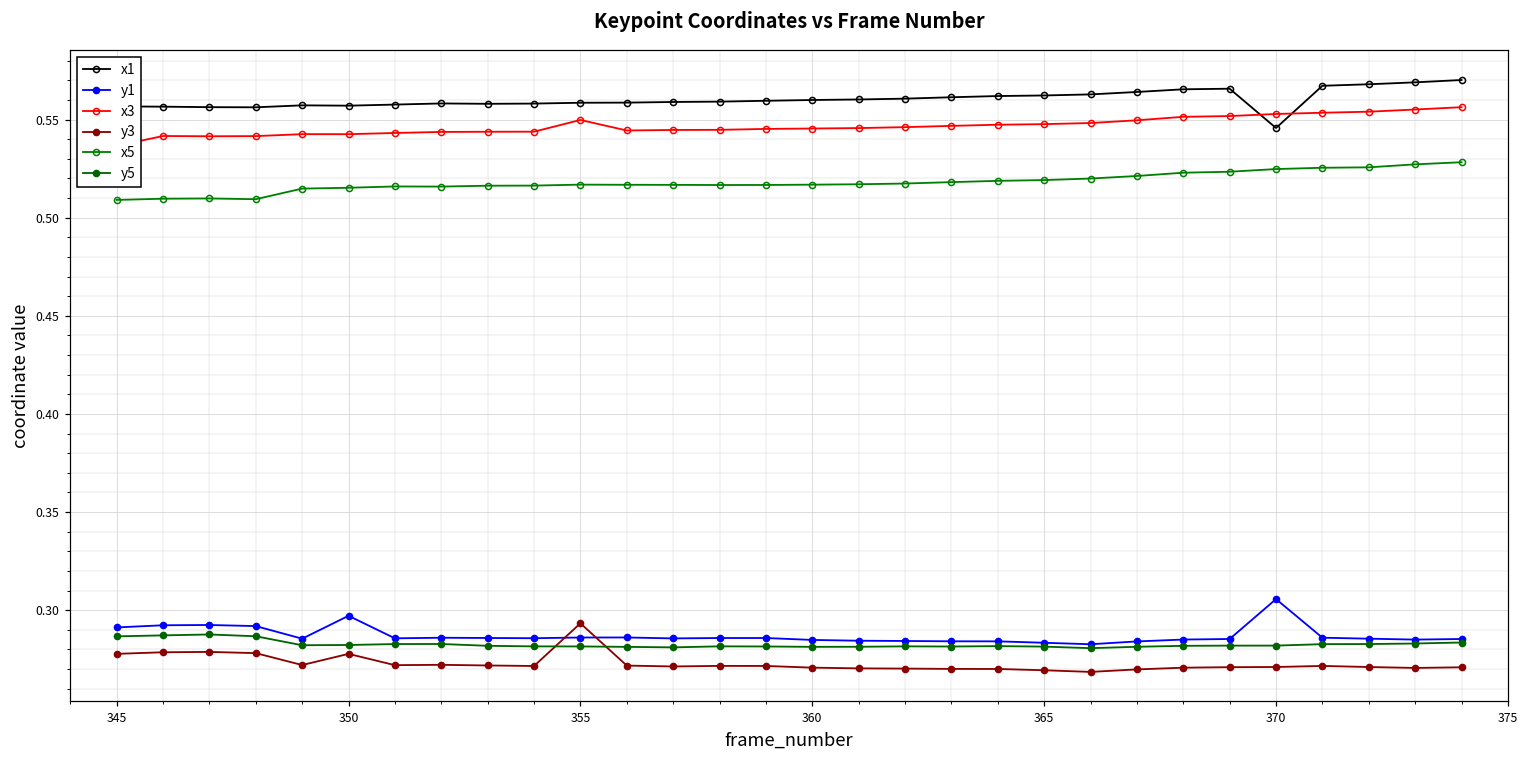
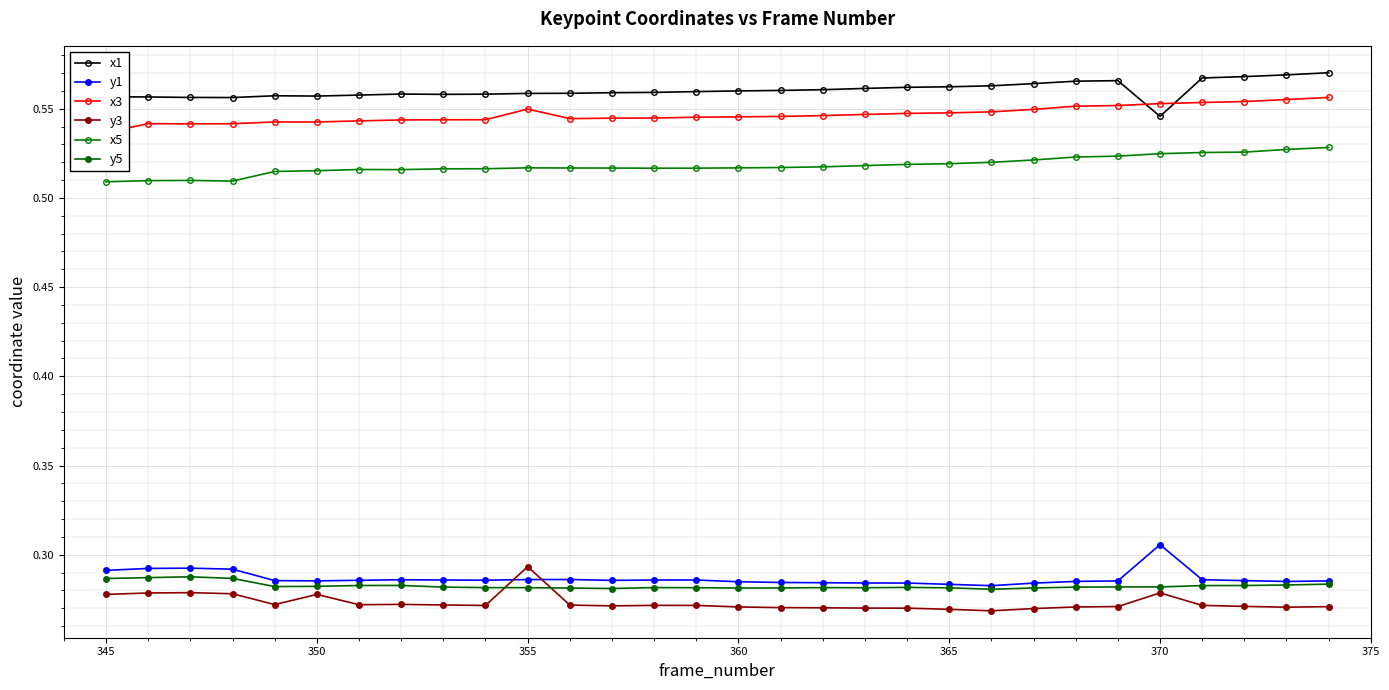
  {
    "x1": {
      "350": 0.557,
      "355": 0.559,
      "360": 0.560,
      "365": 0.562,
      "370": 0.546
    },
    "y1": {
      "345": 0.291,
-     "350": 0.297,
+     "350": 0.285,
      "355": 0.286,
      "360": 0.285,
      "365": 0.283,
      "370": 0.306
    },
    "x3": {
      "350": 0.543,
      "355": 0.550,
      "360": 0.545,
      "365": 0.548,
      "370": 0.553
    },
    "y3": {
      "345": 0.278,
      "350": 0.278,
      "355": 0.293,
      "360": 0.271,
      "365": 0.269,
-     "370": 0.271
+     "370": 0.279
    }
  }
